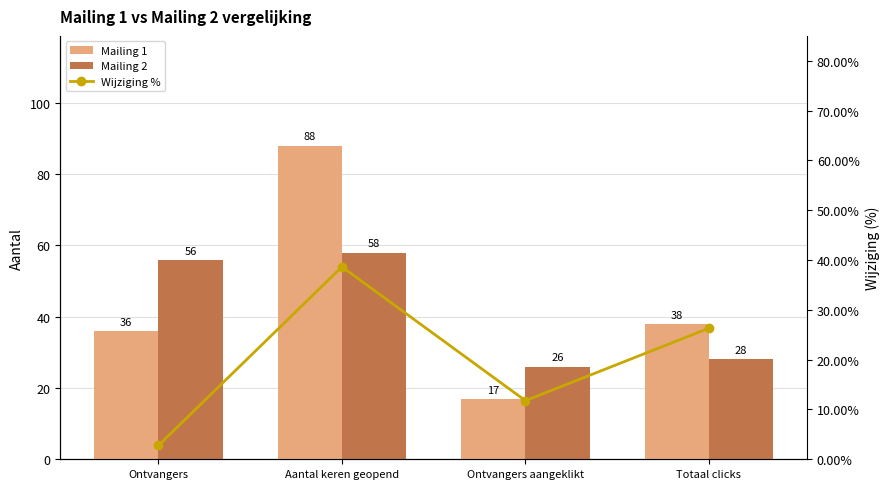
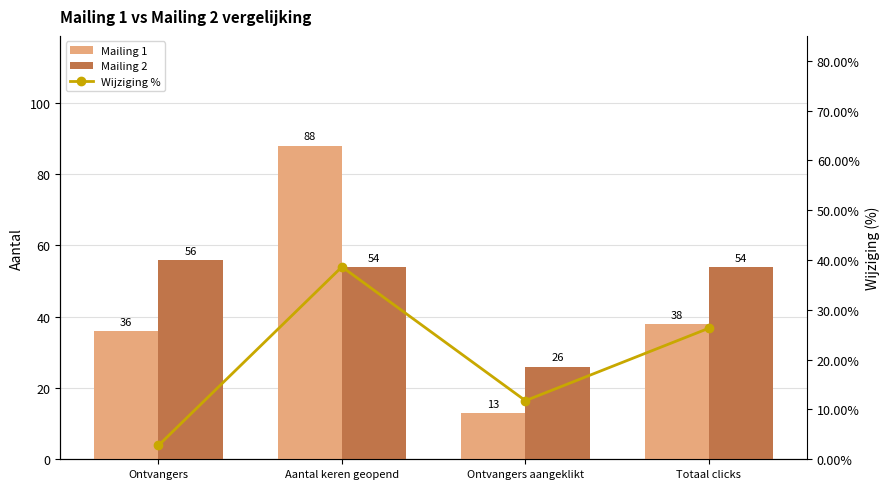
  {
    "Mailing 1": {
      "Ontvangers": 36,
      "Aantal keren geopend": 88,
-     "Ontvangers aangeklikt": 17,
+     "Ontvangers aangeklikt": 13,
      "Totaal clicks": 38
    },
    "Mailing 2": {
      "Ontvangers": 56,
-     "Aantal keren geopend": 58,
+     "Aantal keren geopend": 54,
      "Ontvangers aangeklikt": 26,
-     "Totaal clicks": 28
+     "Totaal clicks": 54
    }
  }
